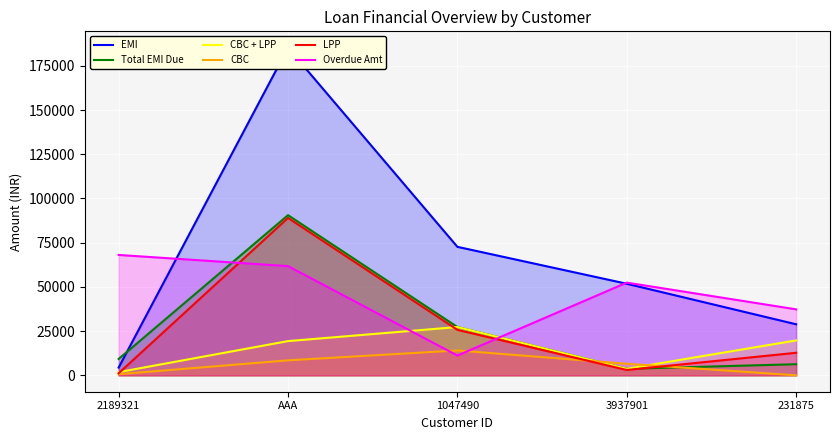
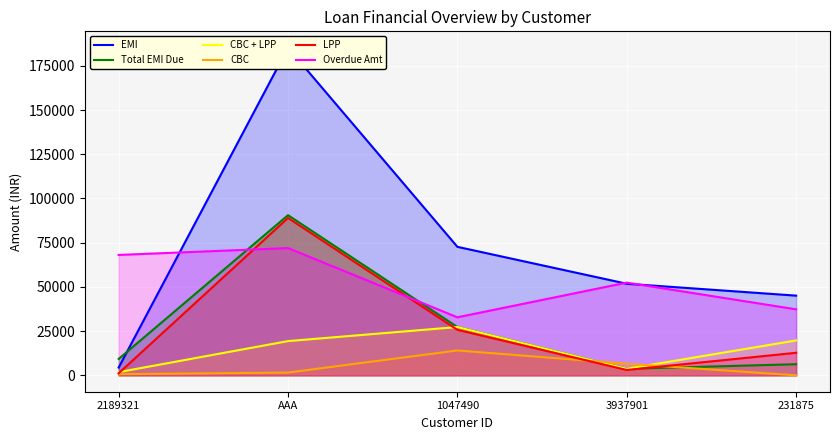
  {
    "EMI": {
      "2189321": 4000,
      "1047490": 73000,
-     "231875": 29000
+     "231875": 45000
    },
    "Total EMI Due": {
      "2189321": 9000,
      "AAA": 91000,
      "231875": 6000
    },
    "CBC + LPP": {
      "AAA": 19000,
      "231875": 20000
    },
    "CBC": {
-     "AAA": 8000,
+     "AAA": 2000,
      "1047490": 14000,
      "3937901": 7000,
      "231875": 0
    },
    "LPP": {
      "AAA": 89000,
      "1047490": 26000,
      "231875": 13000
    },
    "Overdue Amt": {
      "2189321": 68000,
-     "AAA": 62000,
-     "1047490": 11000,
+     "AAA": 72000,
+     "1047490": 33000,
      "231875": 37000
    }
  }
